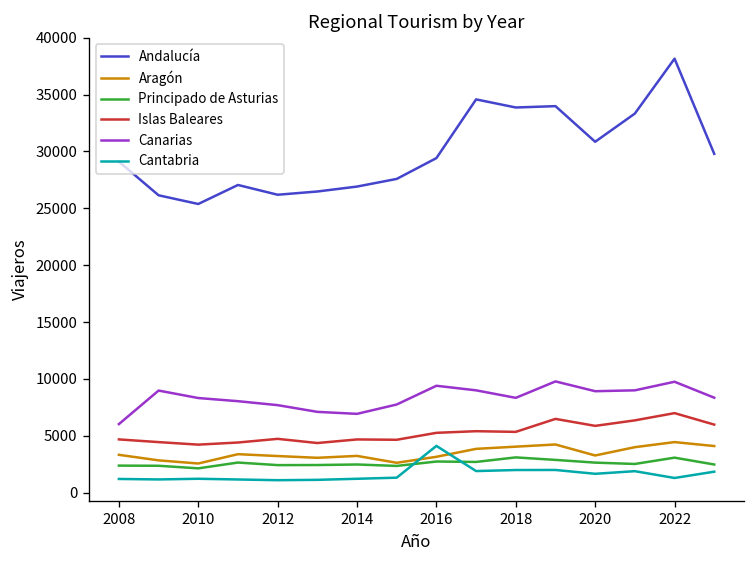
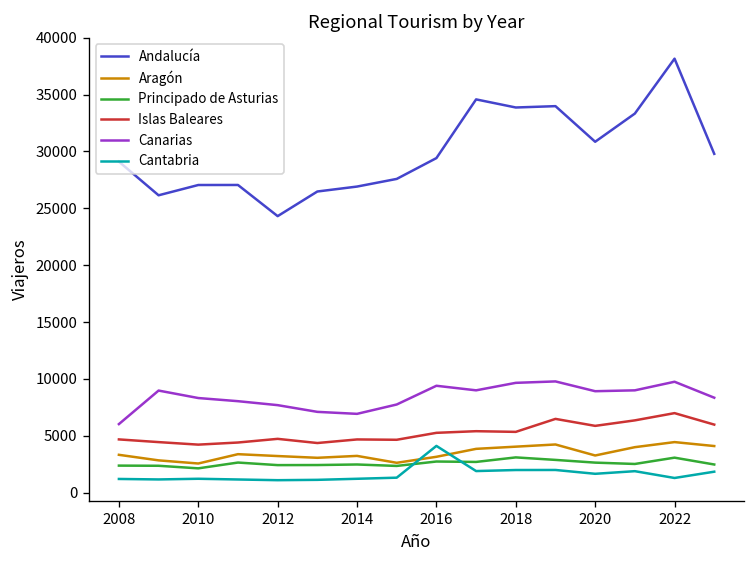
  {
    "Andalucía": {
-     "2010": 25000,
-     "2012": 26000,
+     "2010": 27000,
+     "2012": 24000,
      "2014": 27000,
      "2016": 29000,
      "2018": 34000,
      "2020": 31000,
      "2022": 38000
    },
    "Aragón": {
      "2008": 3000,
      "2010": 3000,
      "2012": 3000,
      "2014": 3000,
      "2016": 3000,
      "2018": 4000,
      "2020": 3000,
      "2022": 4000
    },
    "Principado de Asturias": {
      "2008": 2000,
      "2010": 2000,
      "2012": 2000,
      "2014": 2000,
      "2016": 3000,
      "2018": 3000,
      "2020": 3000,
      "2022": 3000
    },
    "Islas Baleares": {
      "2008": 5000,
      "2010": 4000,
      "2012": 5000,
      "2014": 5000,
      "2016": 5000,
      "2018": 5000,
      "2020": 6000,
      "2022": 7000
    },
    "Canarias": {
      "2008": 6000,
      "2010": 8000,
      "2012": 8000,
      "2014": 7000,
      "2016": 9000,
-     "2018": 8000,
+     "2018": 10000,
      "2020": 9000,
      "2022": 10000
    },
    "Cantabria": {
      "2008": 1000,
      "2010": 1000,
      "2012": 1000,
      "2014": 1000,
      "2016": 4000,
      "2018": 2000,
      "2020": 2000,
      "2022": 1000
    }
  }
